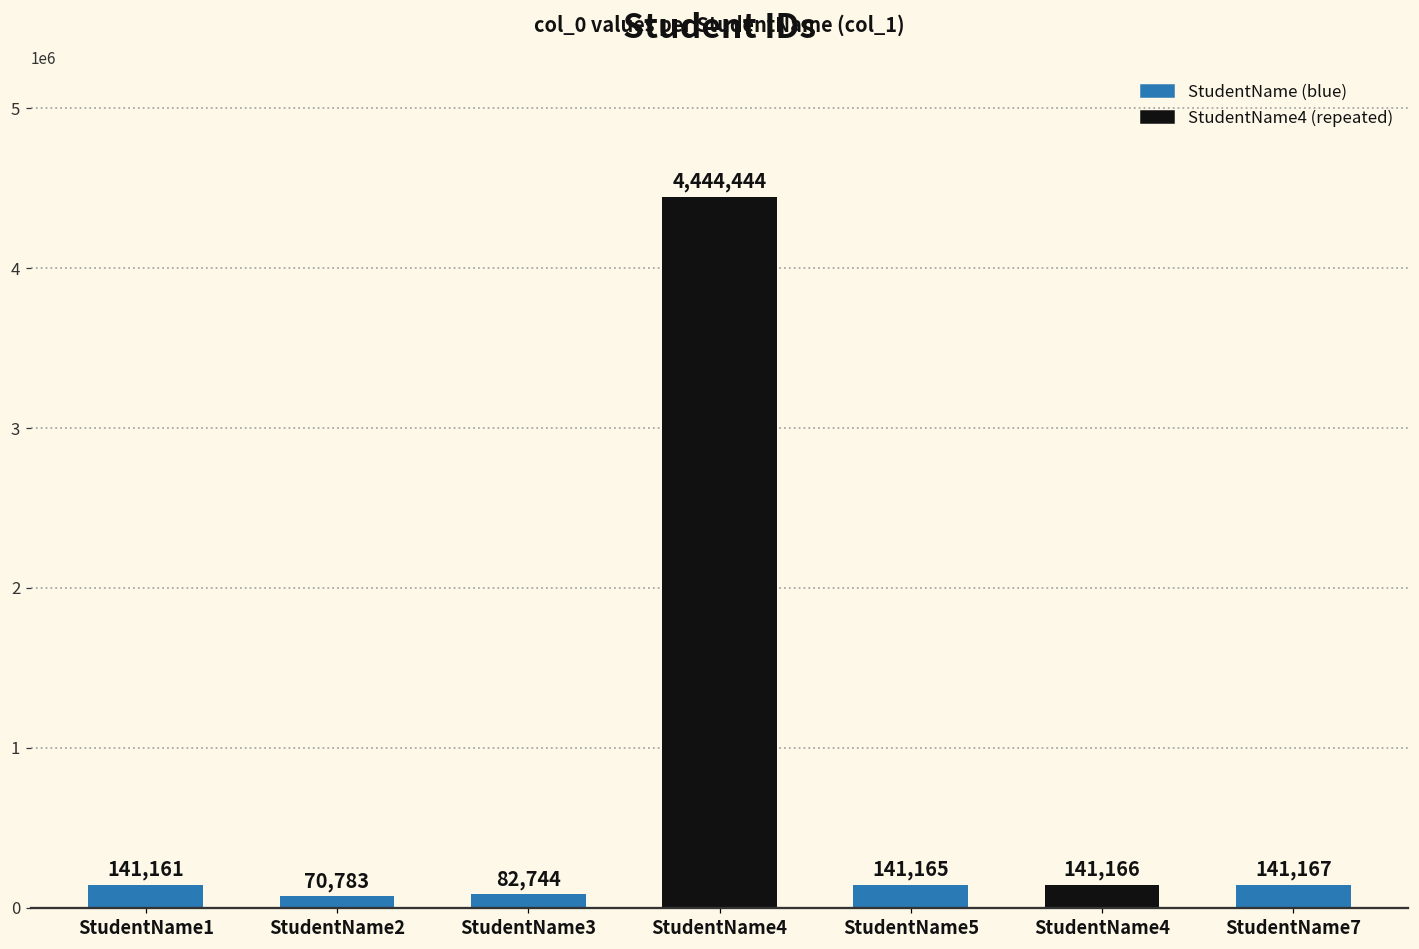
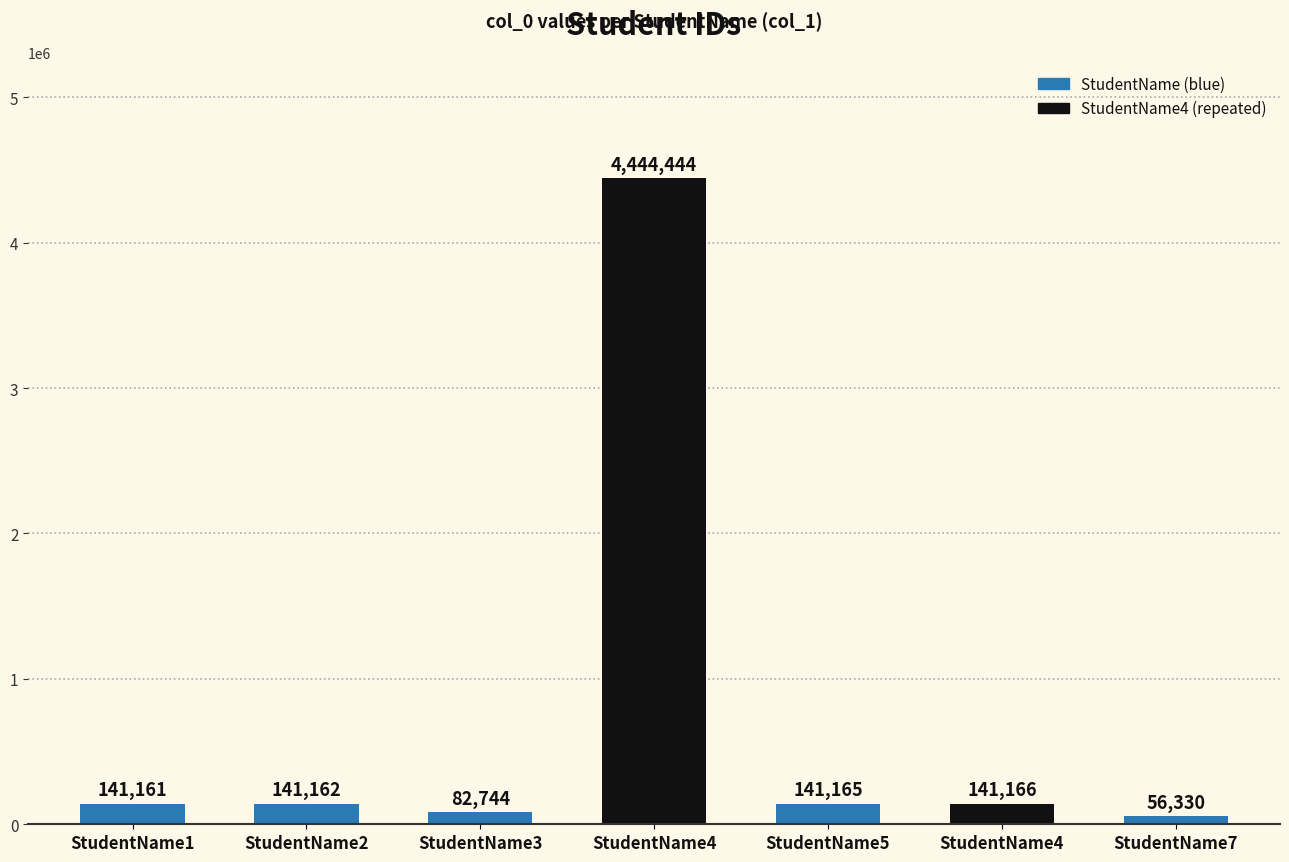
  {
    "StudentName1": "141,161",
-   "StudentName2": "70,783",
+   "StudentName2": "141,162",
    "StudentName3": "82,744",
    "StudentName5": "141,165",
-   "StudentName7": "141,167"
+   "StudentName7": "56,330"
  }
